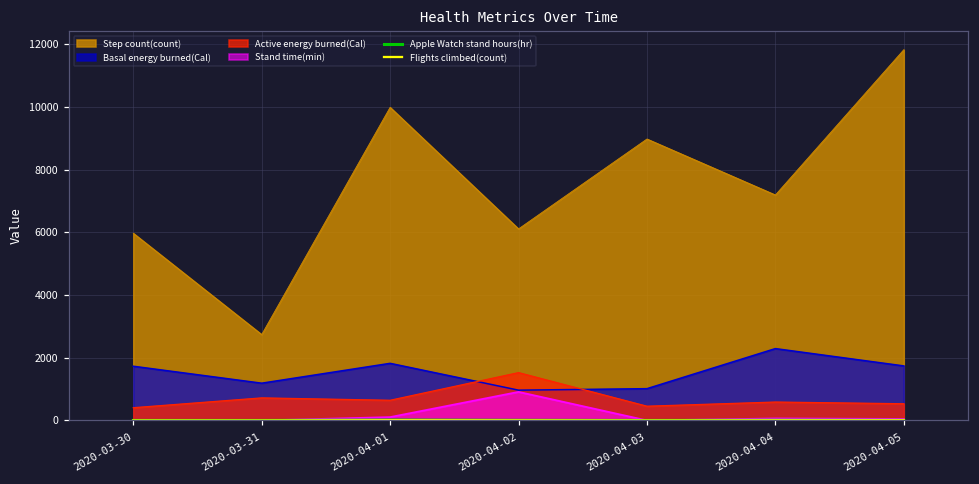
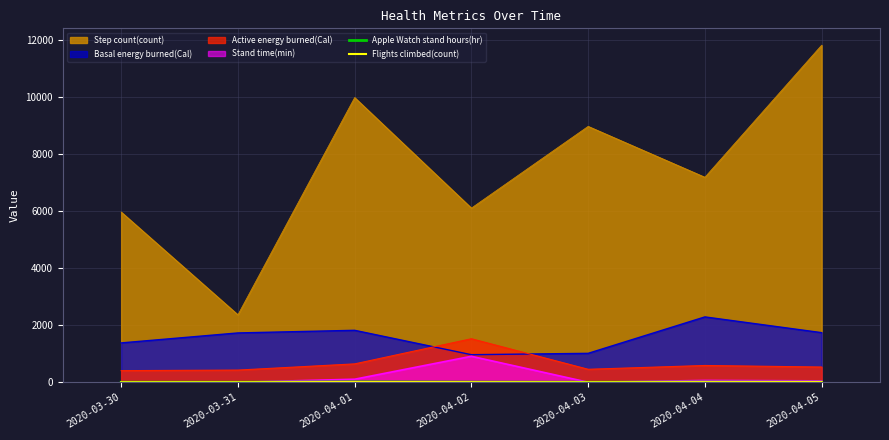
  {
    "Step count(count)": {
      "2020-03-30": 6000,
-     "2020-03-31": 2700,
+     "2020-03-31": 2400,
      "2020-04-01": 10000,
      "2020-04-02": 6100,
      "2020-04-03": 9000,
      "2020-04-04": 7200,
      "2020-04-05": 11800
    },
    "Basal energy burned(Cal)": {
-     "2020-03-30": 1700,
-     "2020-03-31": 1200,
+     "2020-03-30": 1400,
+     "2020-03-31": 1700,
      "2020-04-01": 1800,
      "2020-04-03": 1000,
      "2020-04-04": 2300,
      "2020-04-05": 1700
    },
    "Active energy burned(Cal)": {
      "2020-03-30": 400,
-     "2020-03-31": 700,
+     "2020-03-31": 400,
      "2020-04-01": 600,
      "2020-04-02": 1500,
      "2020-04-03": 500,
      "2020-04-04": 600,
      "2020-04-05": 500
    },
    "Stand time(min)": {
      "2020-04-01": 100
    },
    "Flights climbed(count)": {
      "2020-04-01": 0,
      "2020-04-02": 0
    }
  }
